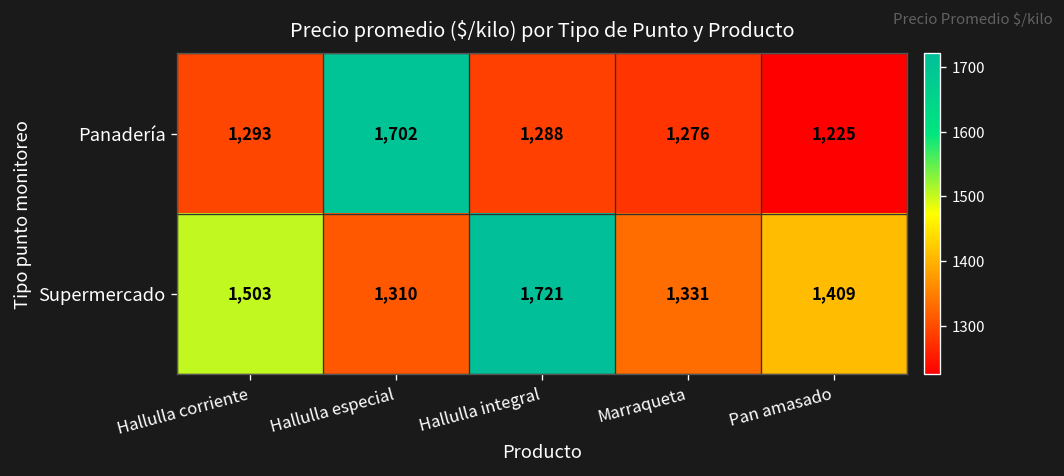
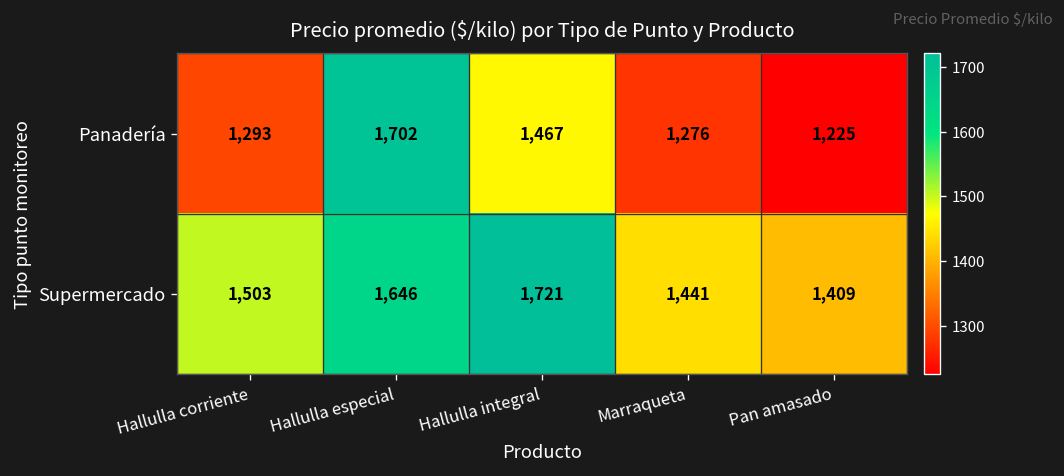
  {
    "Panadería": {
      "Hallulla corriente": "1,293",
      "Hallulla especial": "1,702",
-     "Hallulla integral": "1,288",
+     "Hallulla integral": "1,467",
      "Marraqueta": "1,276",
      "Pan amasado": "1,225"
    },
    "Supermercado": {
      "Hallulla corriente": "1,503",
-     "Hallulla especial": "1,310",
+     "Hallulla especial": "1,646",
      "Hallulla integral": "1,721",
-     "Marraqueta": "1,331",
+     "Marraqueta": "1,441",
      "Pan amasado": "1,409"
    }
  }
